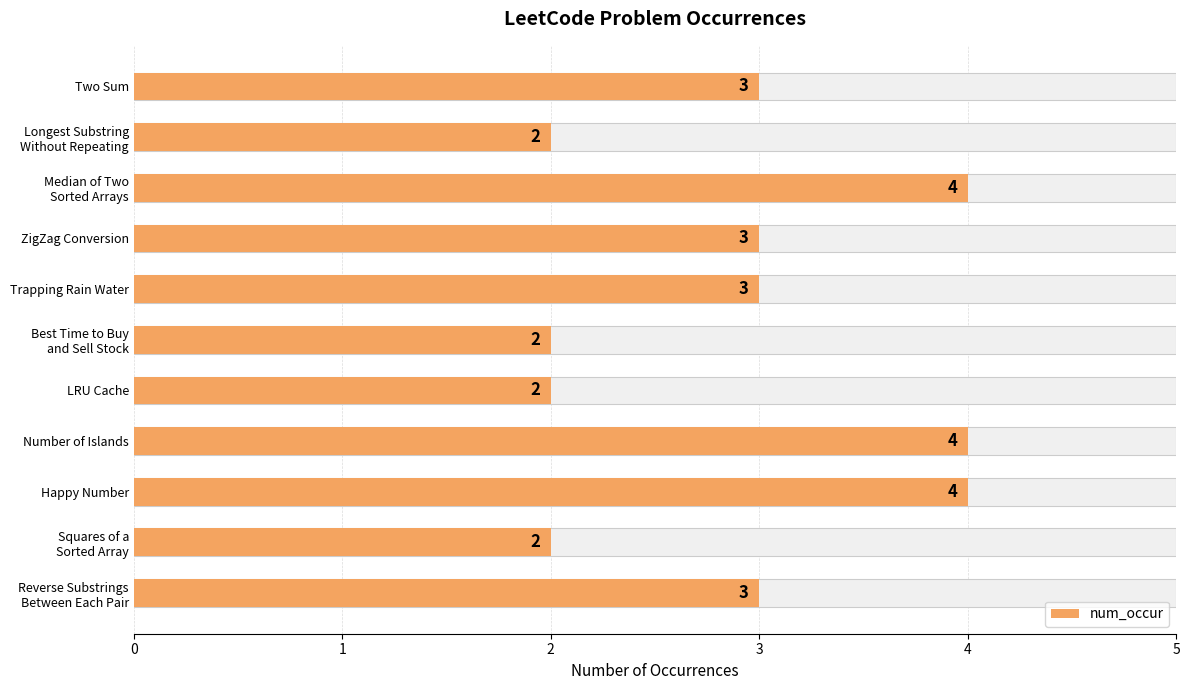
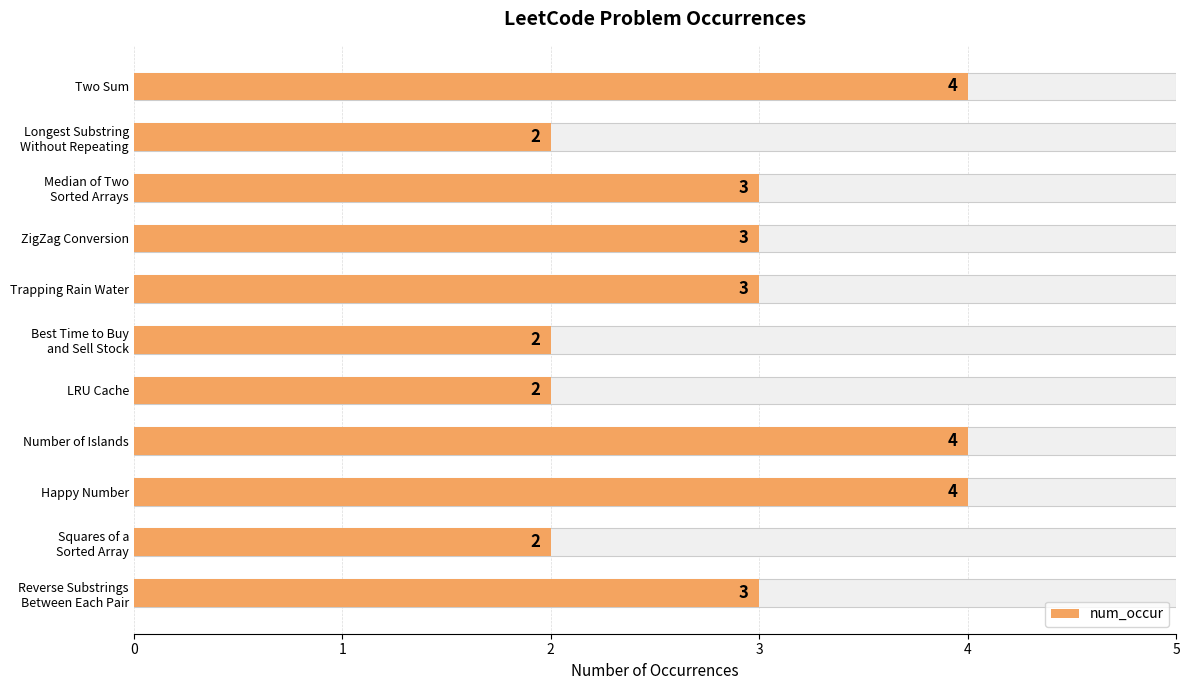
  {
    "num_occur": {
-     "Two Sum": 3,
-     "Median of Two Sorted Arrays": 4
+     "Two Sum": 4,
+     "Median of Two Sorted Arrays": 3
    }
  }
